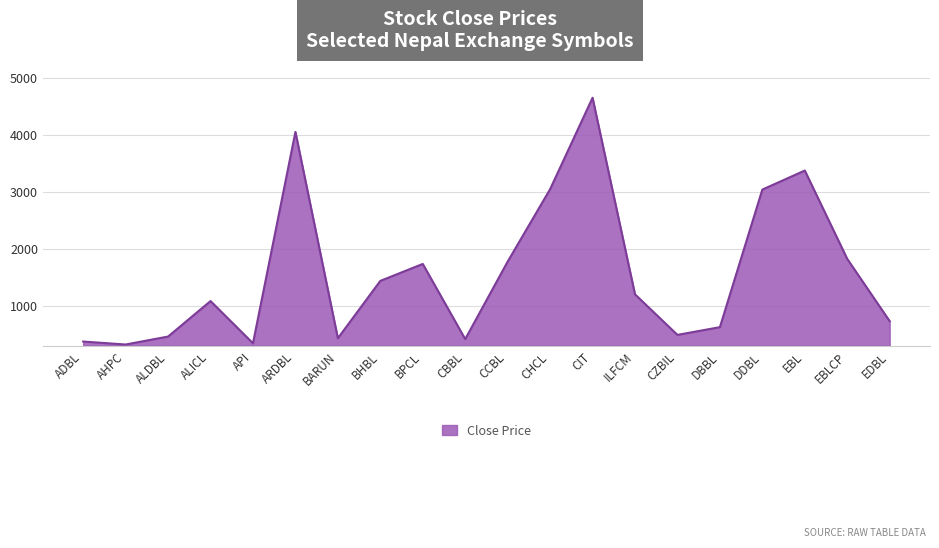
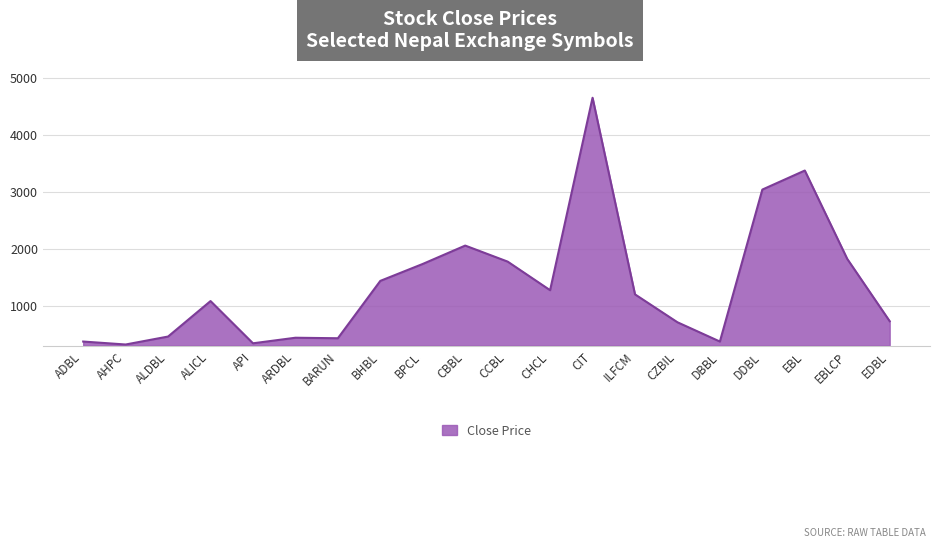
  {
    "ADBL": 400,
    "AHPC": 300,
    "ALDBL": 500,
    "ALICL": 1100,
    "API": 300,
-   "ARDBL": 4100,
+   "ARDBL": 400,
    "BARUN": 400,
    "BHBL": 1400,
    "BPCL": 1700,
-   "CBBL": 400,
+   "CBBL": 2100,
    "CCBL": 1800,
-   "CHCL": 3100,
+   "CHCL": 1300,
    "CIT": 4700,
    "ILFCM": 1200,
-   "CZBIL": 500,
-   "DBBL": 600,
+   "CZBIL": 700,
+   "DBBL": 400,
    "DDBL": 3000,
    "EBL": 3400,
    "EBLCP": 1800,
    "EDBL": 700
  }
